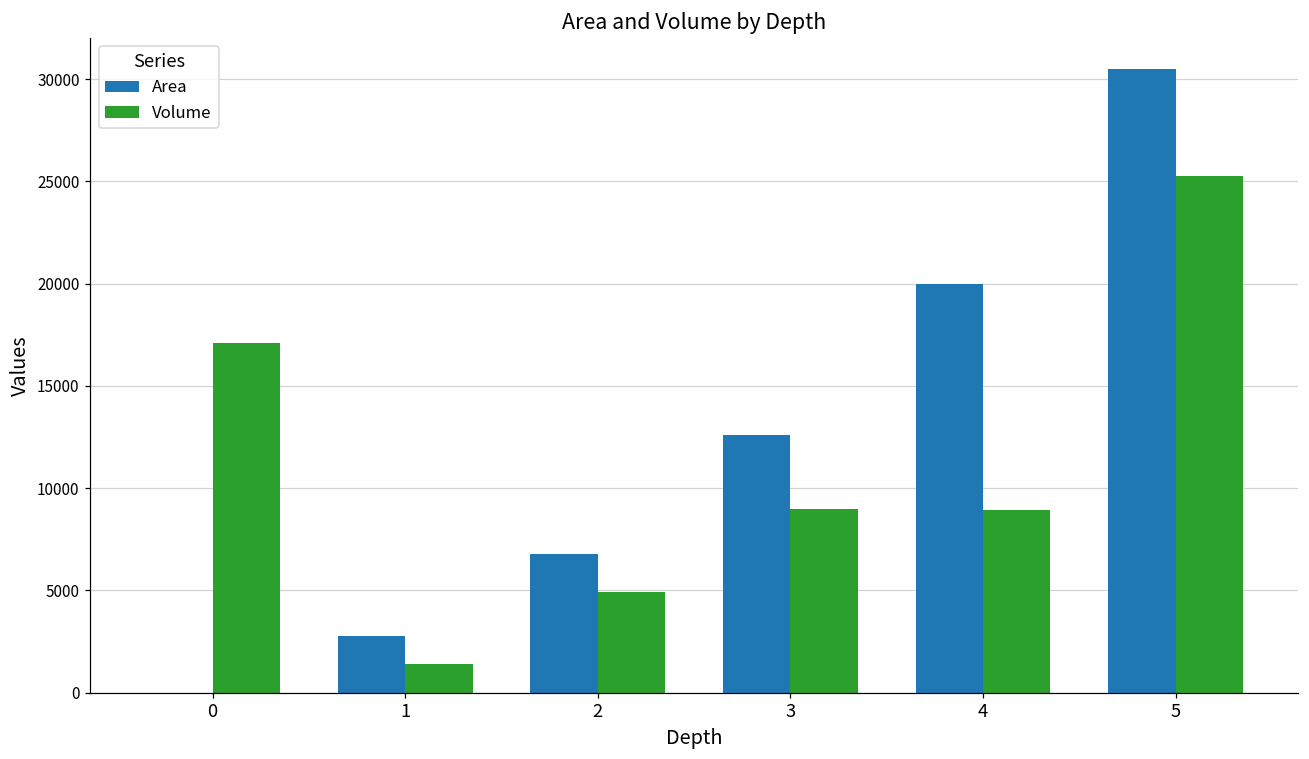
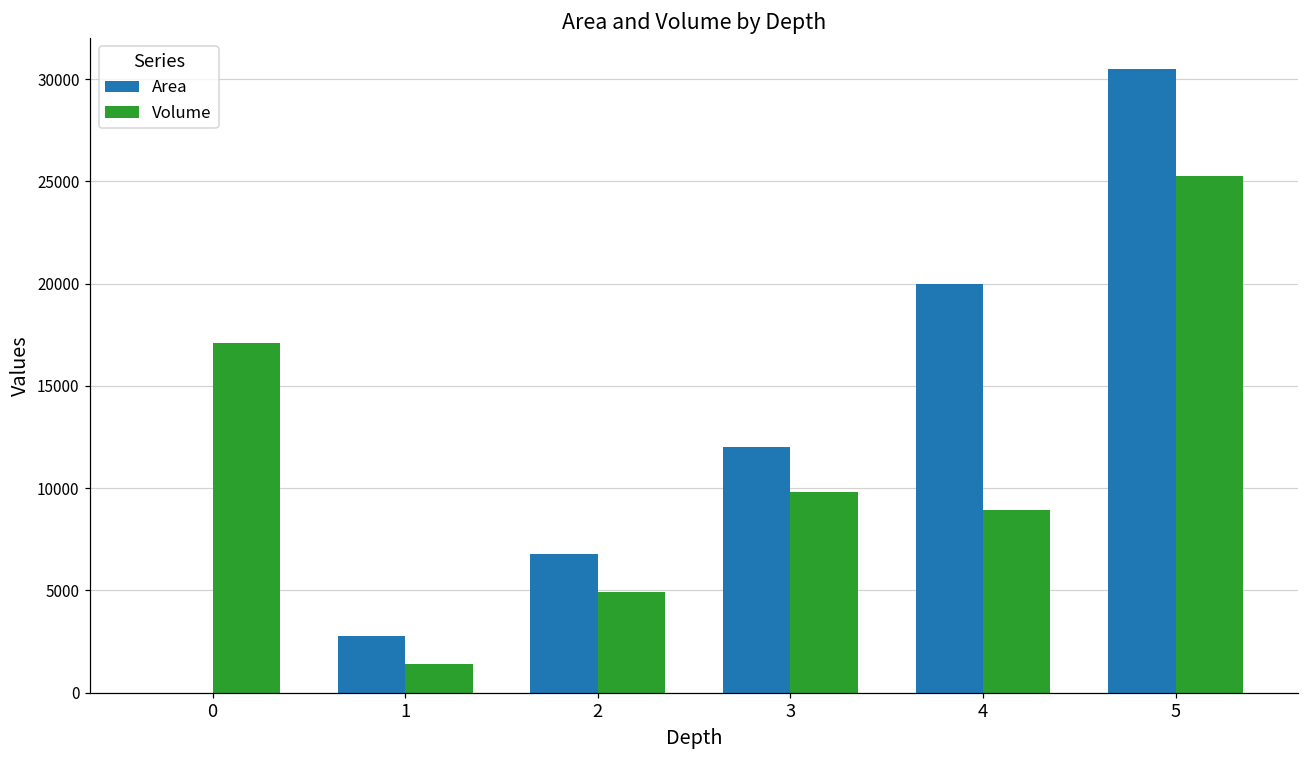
  {
    "Area": {
      "0": 0,
      "1": 2800,
      "2": 6800,
-     "3": 12600,
+     "3": 12000,
      "4": 20000,
      "5": 30500
    },
    "Volume": {
      "0": 17100,
      "1": 1400,
      "2": 4900,
-     "3": 9000,
+     "3": 9800,
      "4": 8900,
      "5": 25200
    }
  }
